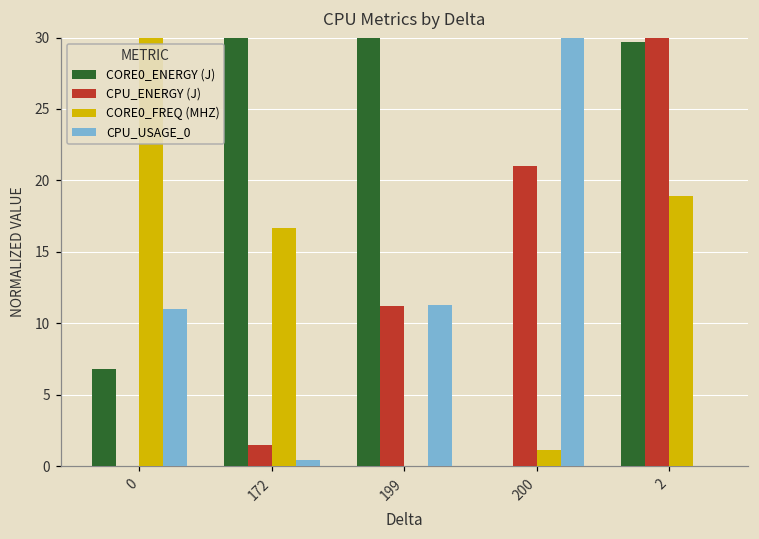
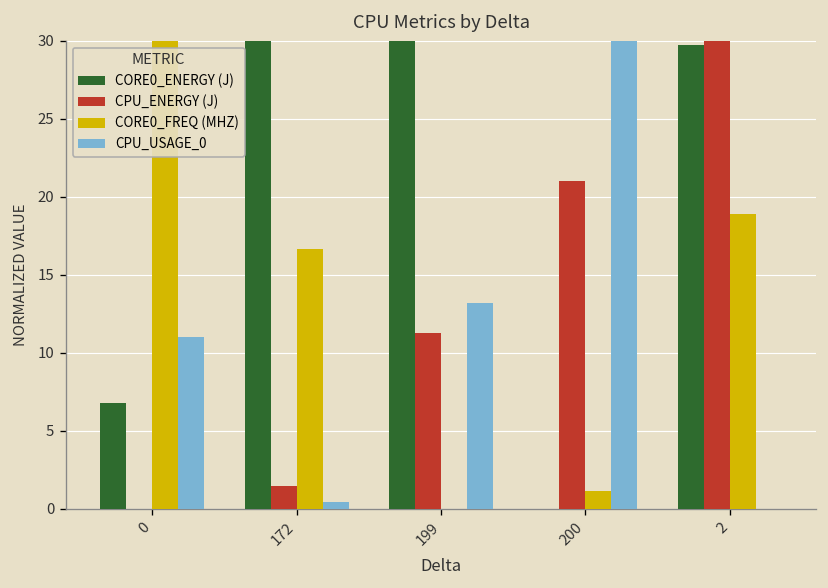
  {
    "CORE0_ENERGY (J)": {
      "0": 6.8,
      "172": 30.0,
      "199": 30.0,
      "200": 0.0,
      "2": 29.7
    },
    "CPU_ENERGY (J)": {
      "0": 0.0,
      "172": 1.5,
      "199": 11.2,
      "200": 21.0,
      "2": 30.0
    },
    "CORE0_FREQ (MHZ)": {
      "0": 30.0,
      "172": 16.7,
      "199": 0.0,
      "200": 1.1,
      "2": 18.9
    },
    "CPU_USAGE_0": {
      "0": 11.0,
      "172": 0.4,
-     "199": 11.3,
+     "199": 13.2,
      "200": 30.0,
      "2": 0.0
    }
  }
